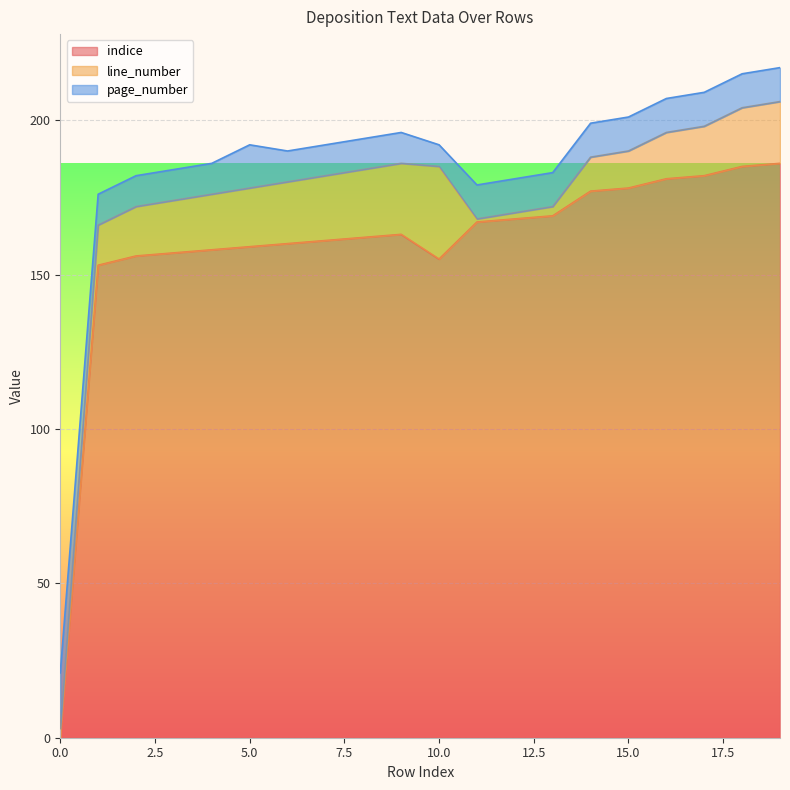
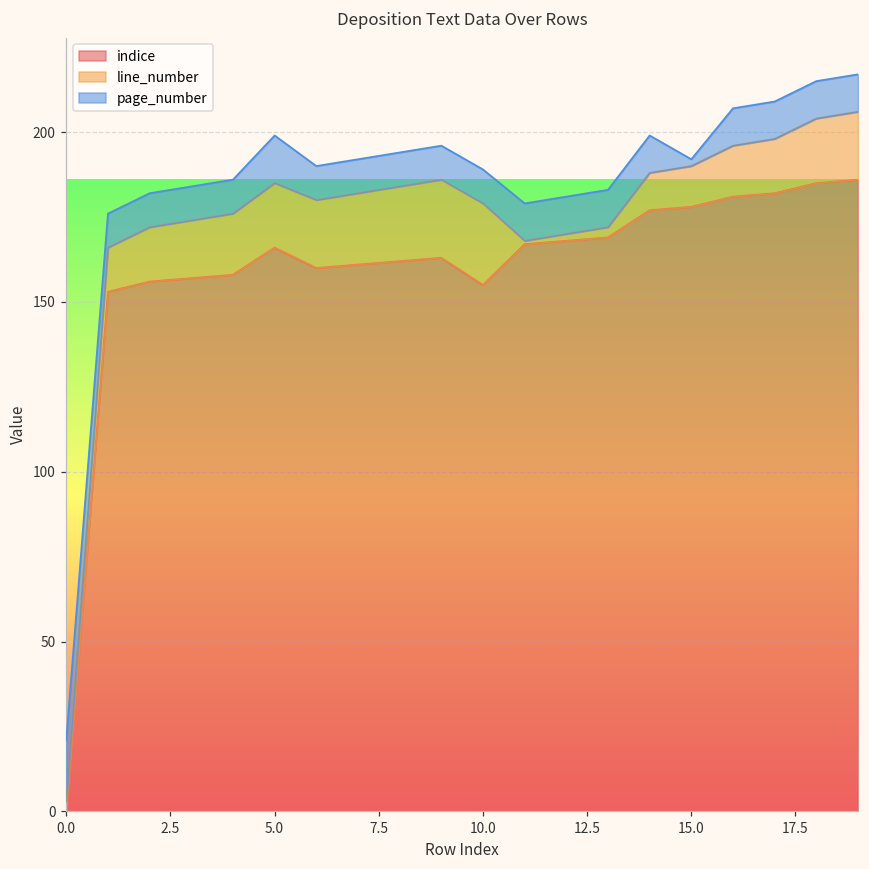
  {
    "indice": {
      "0.0": 0,
-     "5.0": 159,
+     "5.0": 166,
      "10.0": 155,
      "15.0": 178
    },
    "line_number": {
      "0.0": 3,
      "5.0": 19,
-     "10.0": 30,
+     "10.0": 24,
      "15.0": 12
    },
    "page_number": {
      "0.0": 18,
      "5.0": 14,
-     "10.0": 7,
-     "15.0": 11
+     "10.0": 10,
+     "15.0": 2
    }
  }
